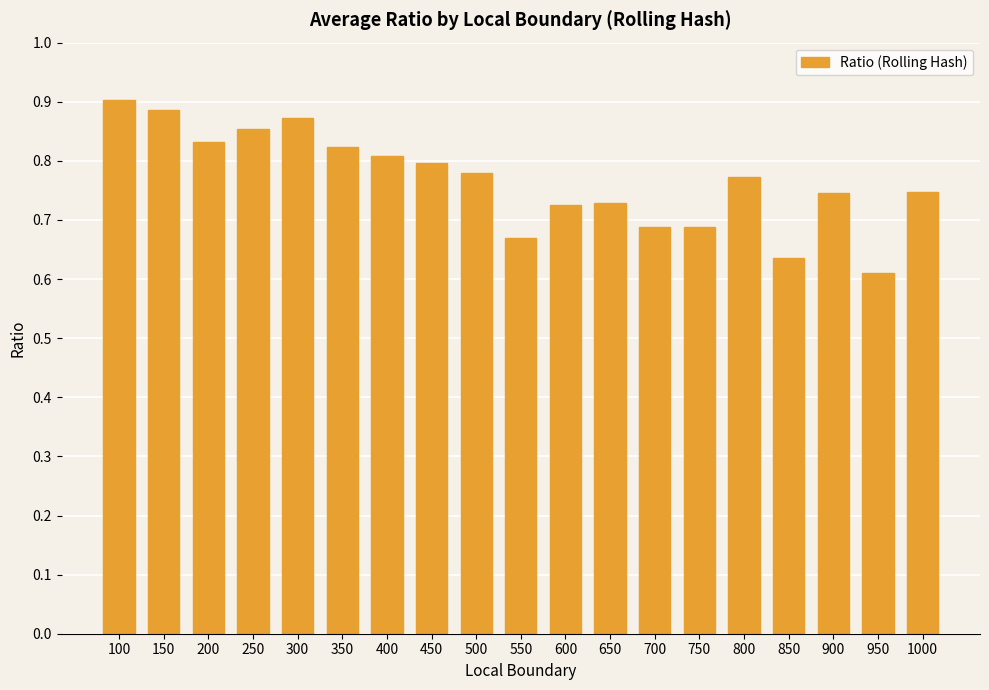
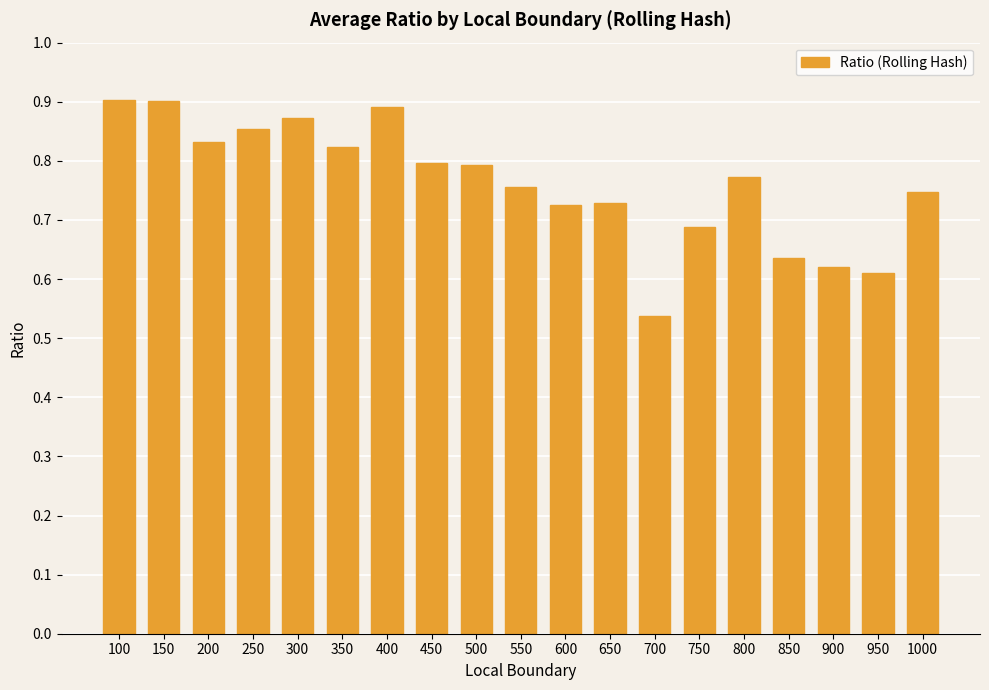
  {
    "100": 0.90,
-   "150": 0.89,
+   "150": 0.90,
    "200": 0.83,
    "250": 0.85,
    "300": 0.87,
    "350": 0.82,
-   "400": 0.81,
+   "400": 0.89,
    "450": 0.80,
-   "500": 0.78,
-   "550": 0.67,
+   "500": 0.79,
+   "550": 0.75,
    "600": 0.72,
    "650": 0.73,
-   "700": 0.69,
+   "700": 0.54,
    "750": 0.69,
    "800": 0.77,
    "850": 0.64,
-   "900": 0.75,
+   "900": 0.62,
    "950": 0.61,
    "1000": 0.75
  }
